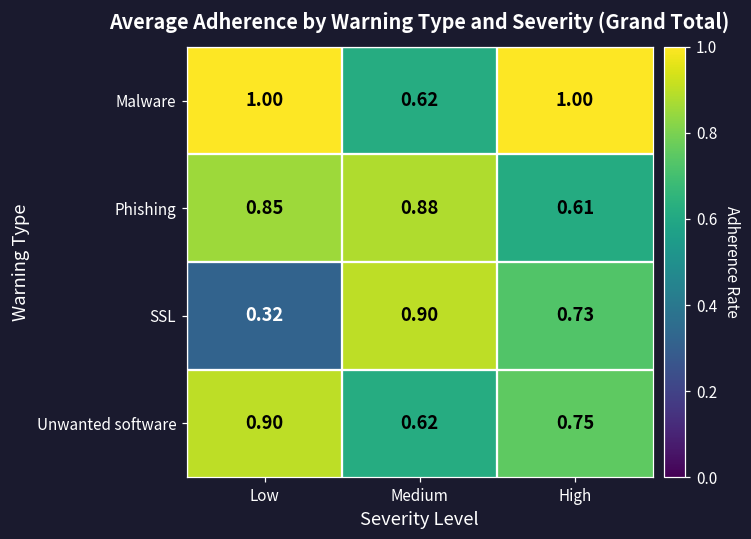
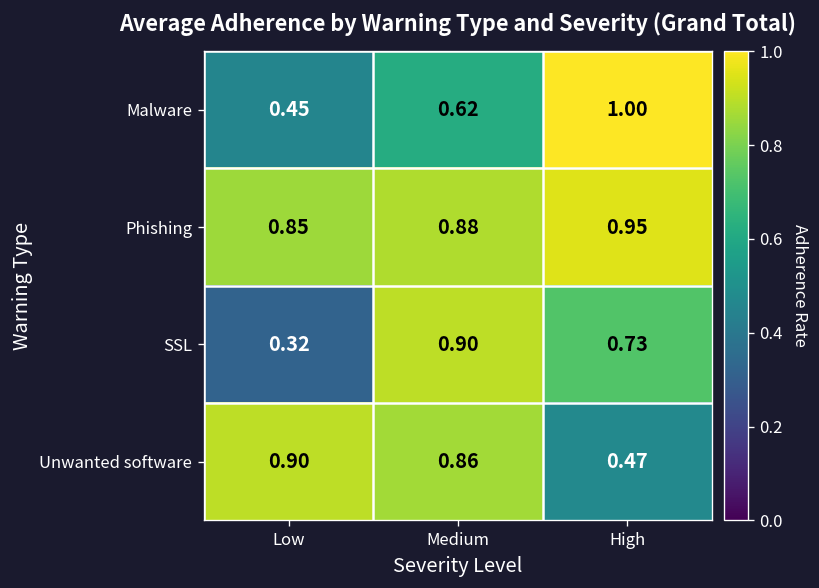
  {
    "Malware": {
-     "Low": 1.00,
+     "Low": 0.45,
      "Medium": 0.62,
      "High": 1.00
    },
    "Phishing": {
      "Low": 0.85,
      "Medium": 0.88,
-     "High": 0.61
+     "High": 0.95
    },
    "SSL": {
      "Low": 0.32,
      "Medium": 0.90,
      "High": 0.73
    },
    "Unwanted software": {
      "Low": 0.90,
-     "Medium": 0.62,
-     "High": 0.75
+     "Medium": 0.86,
+     "High": 0.47
    }
  }
